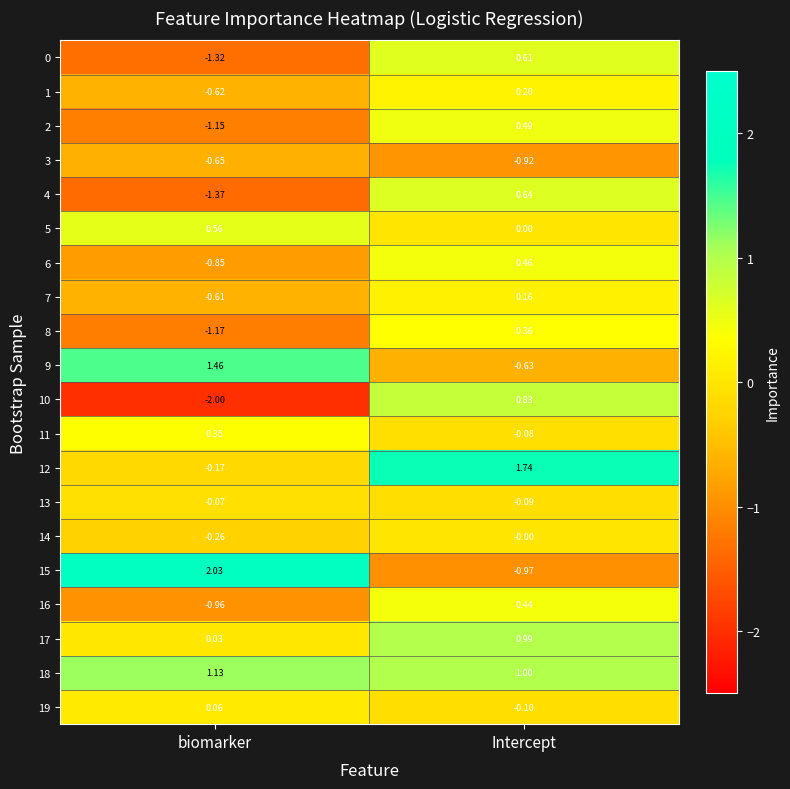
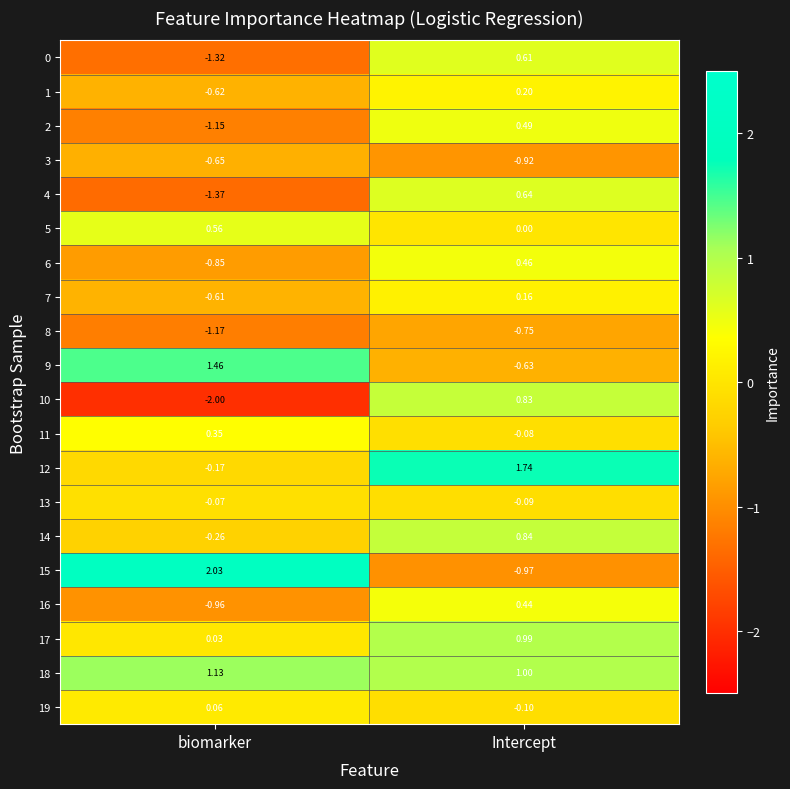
  {
    "0": {
      "biomarker": -1.32,
      "Intercept": 0.61
    },
    "1": {
      "biomarker": -0.62,
      "Intercept": 0.20
    },
    "2": {
      "biomarker": -1.15,
      "Intercept": 0.49
    },
    "3": {
      "biomarker": -0.65,
      "Intercept": -0.92
    },
    "4": {
      "biomarker": -1.37,
      "Intercept": 0.64
    },
    "5": {
      "biomarker": 0.56,
      "Intercept": 0.00
    },
    "6": {
      "biomarker": -0.85,
      "Intercept": 0.46
    },
    "7": {
      "biomarker": -0.61,
      "Intercept": 0.16
    },
    "8": {
      "biomarker": -1.17,
-     "Intercept": 0.36
+     "Intercept": -0.75
    },
    "9": {
      "biomarker": 1.46,
      "Intercept": -0.63
    },
    "10": {
      "biomarker": -2.00,
      "Intercept": 0.83
    },
    "11": {
      "biomarker": 0.35,
      "Intercept": -0.08
    },
    "12": {
      "biomarker": -0.17,
      "Intercept": 1.74
    },
    "13": {
      "biomarker": -0.07,
      "Intercept": -0.09
    },
    "14": {
      "biomarker": -0.26,
-     "Intercept": -0.00
+     "Intercept": 0.84
    },
    "15": {
      "biomarker": 2.03,
      "Intercept": -0.97
    },
    "16": {
      "biomarker": -0.96,
      "Intercept": 0.44
    },
    "17": {
      "biomarker": 0.03,
      "Intercept": 0.99
    },
    "18": {
      "biomarker": 1.13,
      "Intercept": 1.00
    },
    "19": {
      "biomarker": 0.06,
      "Intercept": -0.10
    }
  }
